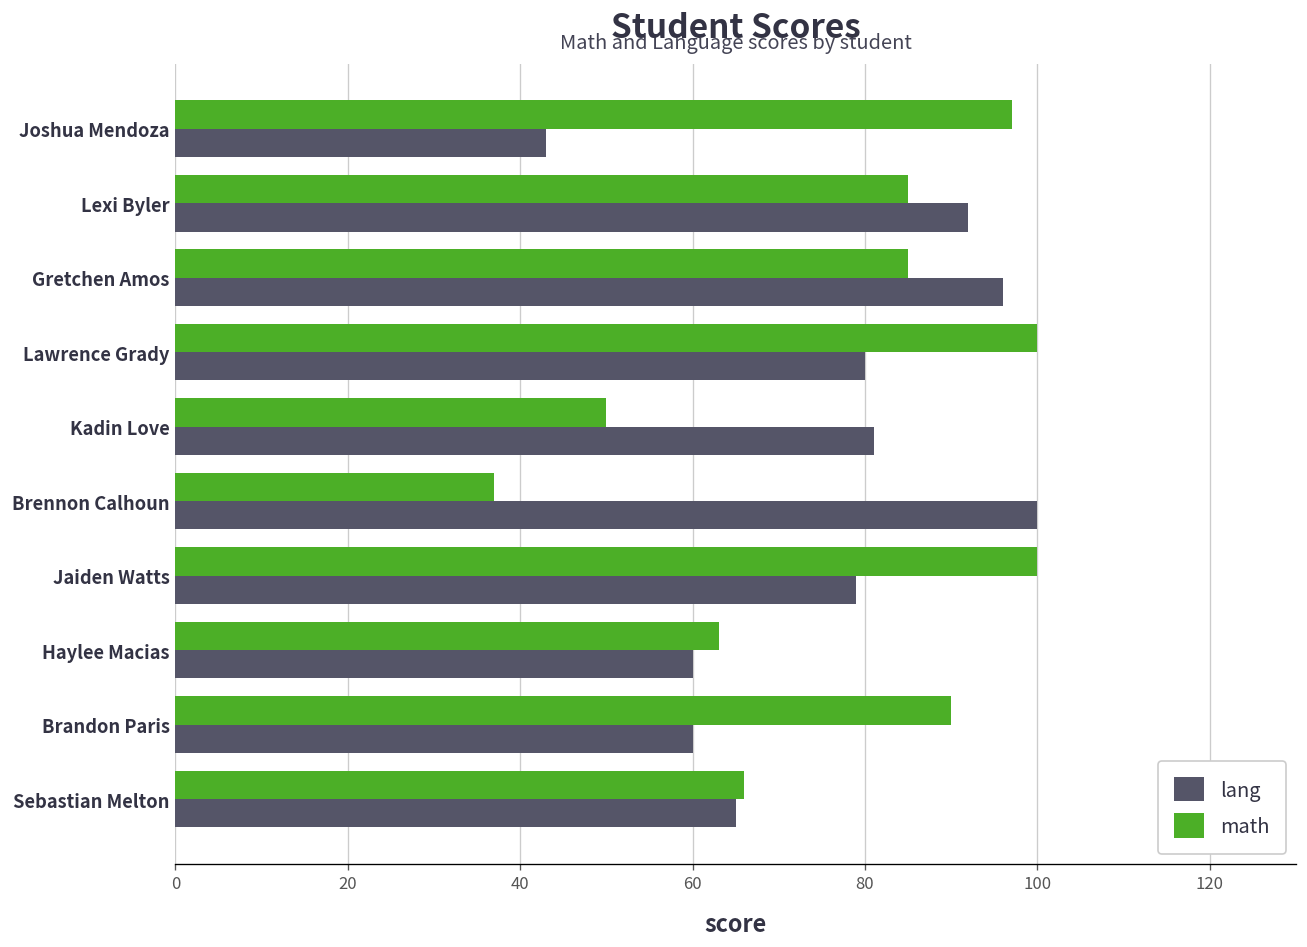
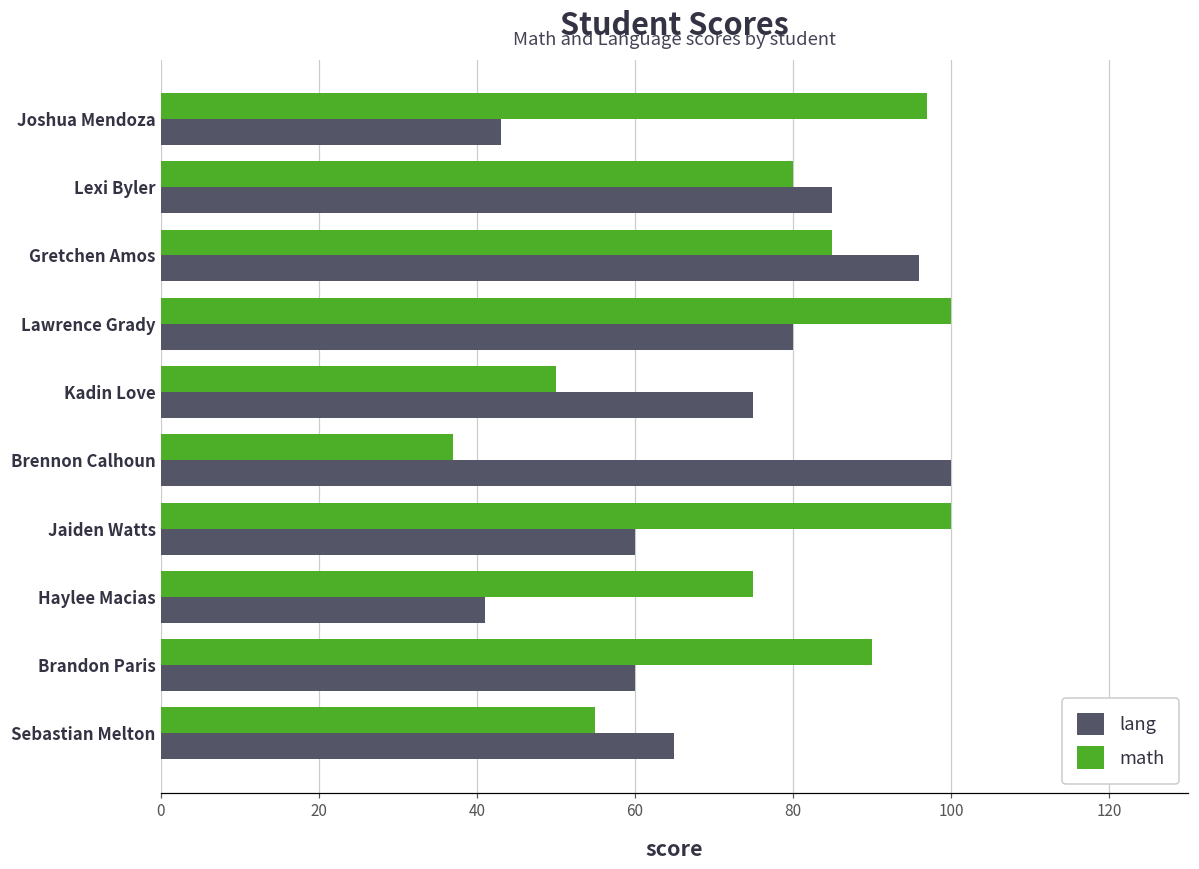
  {
    "lang": {
      "Joshua Mendoza": 43,
-     "Lexi Byler": 92,
+     "Lexi Byler": 85,
      "Gretchen Amos": 96,
      "Lawrence Grady": 80,
-     "Kadin Love": 81,
+     "Kadin Love": 75,
      "Brennon Calhoun": 100,
-     "Jaiden Watts": 79,
-     "Haylee Macias": 60,
+     "Jaiden Watts": 60,
+     "Haylee Macias": 41,
      "Brandon Paris": 60,
      "Sebastian Melton": 65
    },
    "math": {
      "Joshua Mendoza": 97,
-     "Lexi Byler": 85,
+     "Lexi Byler": 80,
      "Gretchen Amos": 85,
      "Lawrence Grady": 100,
      "Kadin Love": 50,
      "Brennon Calhoun": 37,
      "Jaiden Watts": 100,
-     "Haylee Macias": 63,
+     "Haylee Macias": 75,
      "Brandon Paris": 90,
-     "Sebastian Melton": 66
+     "Sebastian Melton": 55
    }
  }
